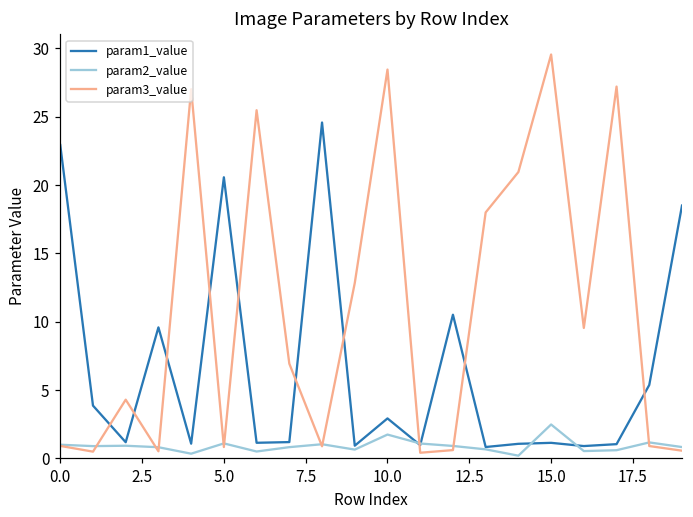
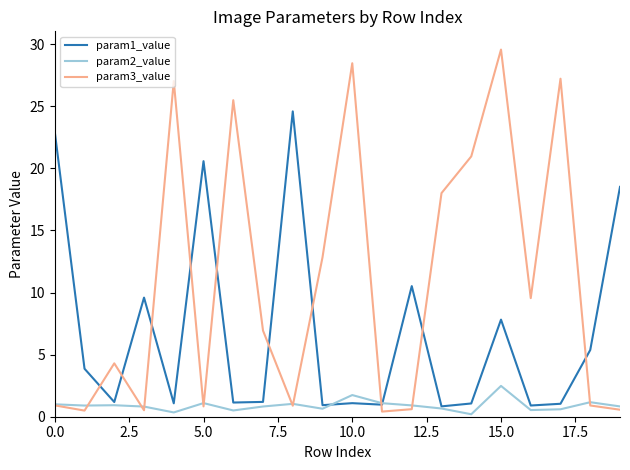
  {
    "param1_value": {
      "0.0": 22.9,
      "5.0": 20.6,
-     "10.0": 2.9,
-     "15.0": 1.1
+     "10.0": 1.1,
+     "15.0": 7.8
    },
    "param2_value": {
      "5.0": 1.1,
      "10.0": 1.7,
      "15.0": 2.5
    },
    "param3_value": {
      "5.0": 0.8,
      "10.0": 28.5,
      "15.0": 29.6
    }
  }
